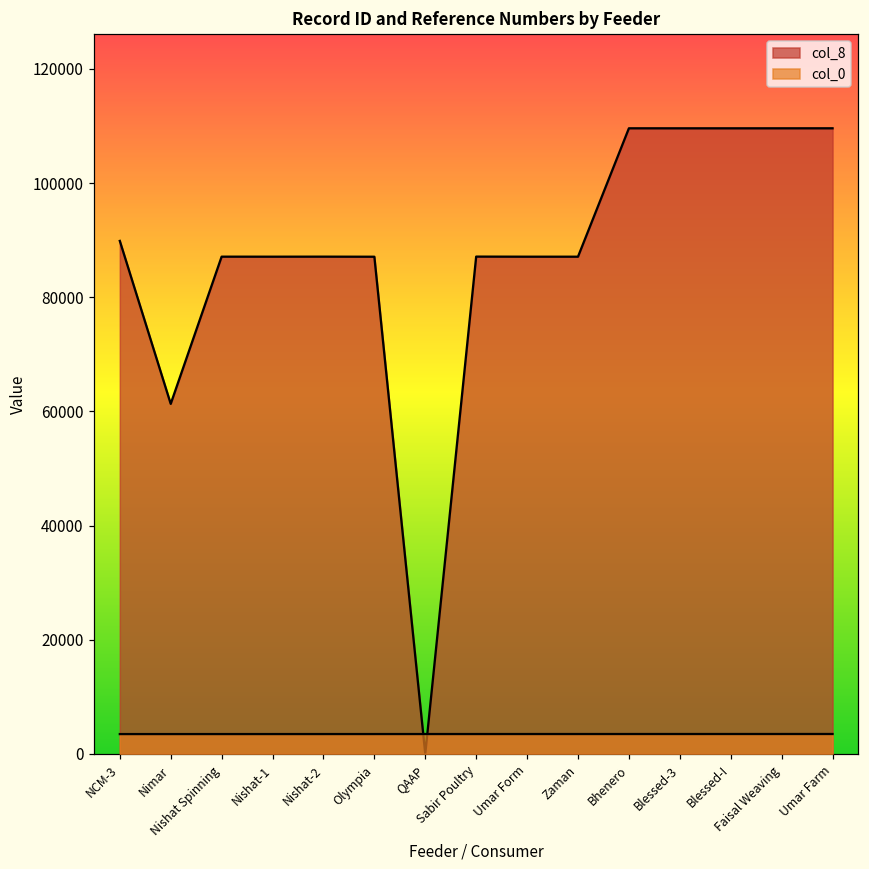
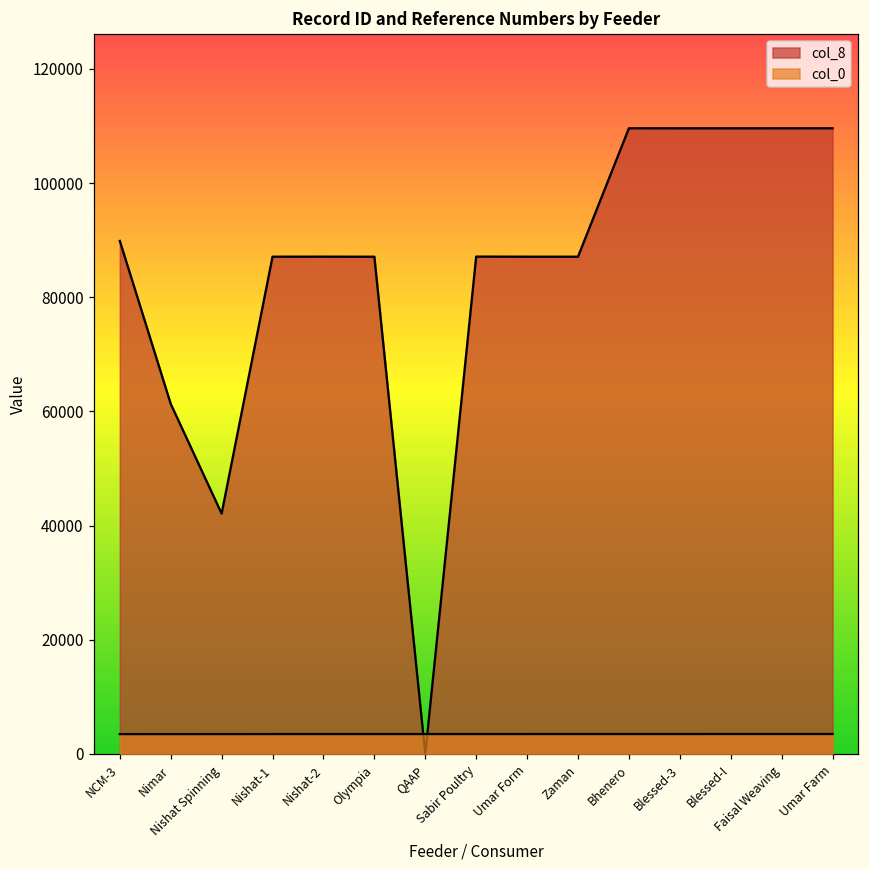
  {
    "col_8": {
      "NCM-3": 90000,
      "Nimar": 61000,
-     "Nishat Spinning": 87000,
+     "Nishat Spinning": 42000,
      "Nishat-1": 87000,
      "Nishat-2": 87000,
      "Olympia": 87000,
      "QAAP": 0,
      "Sabir Poultry": 87000,
      "Umar Form": 87000,
      "Zaman": 87000,
      "Bhenero": 110000,
      "Blessed-3": 110000,
      "Blessed-I": 110000,
      "Faisal Weaving": 110000,
      "Umar Farm": 110000
    },
    "col_0": {
      "NCM-3": 3000,
      "Nimar": 3000,
      "Nishat Spinning": 3000,
      "Nishat-1": 3000,
      "Nishat-2": 3000,
      "Olympia": 3000,
      "QAAP": 3000,
      "Sabir Poultry": 3000,
      "Umar Form": 3000,
      "Zaman": 3000,
      "Bhenero": 3000,
      "Blessed-3": 3000,
      "Blessed-I": 3000,
      "Faisal Weaving": 3000,
      "Umar Farm": 3000
    }
  }
